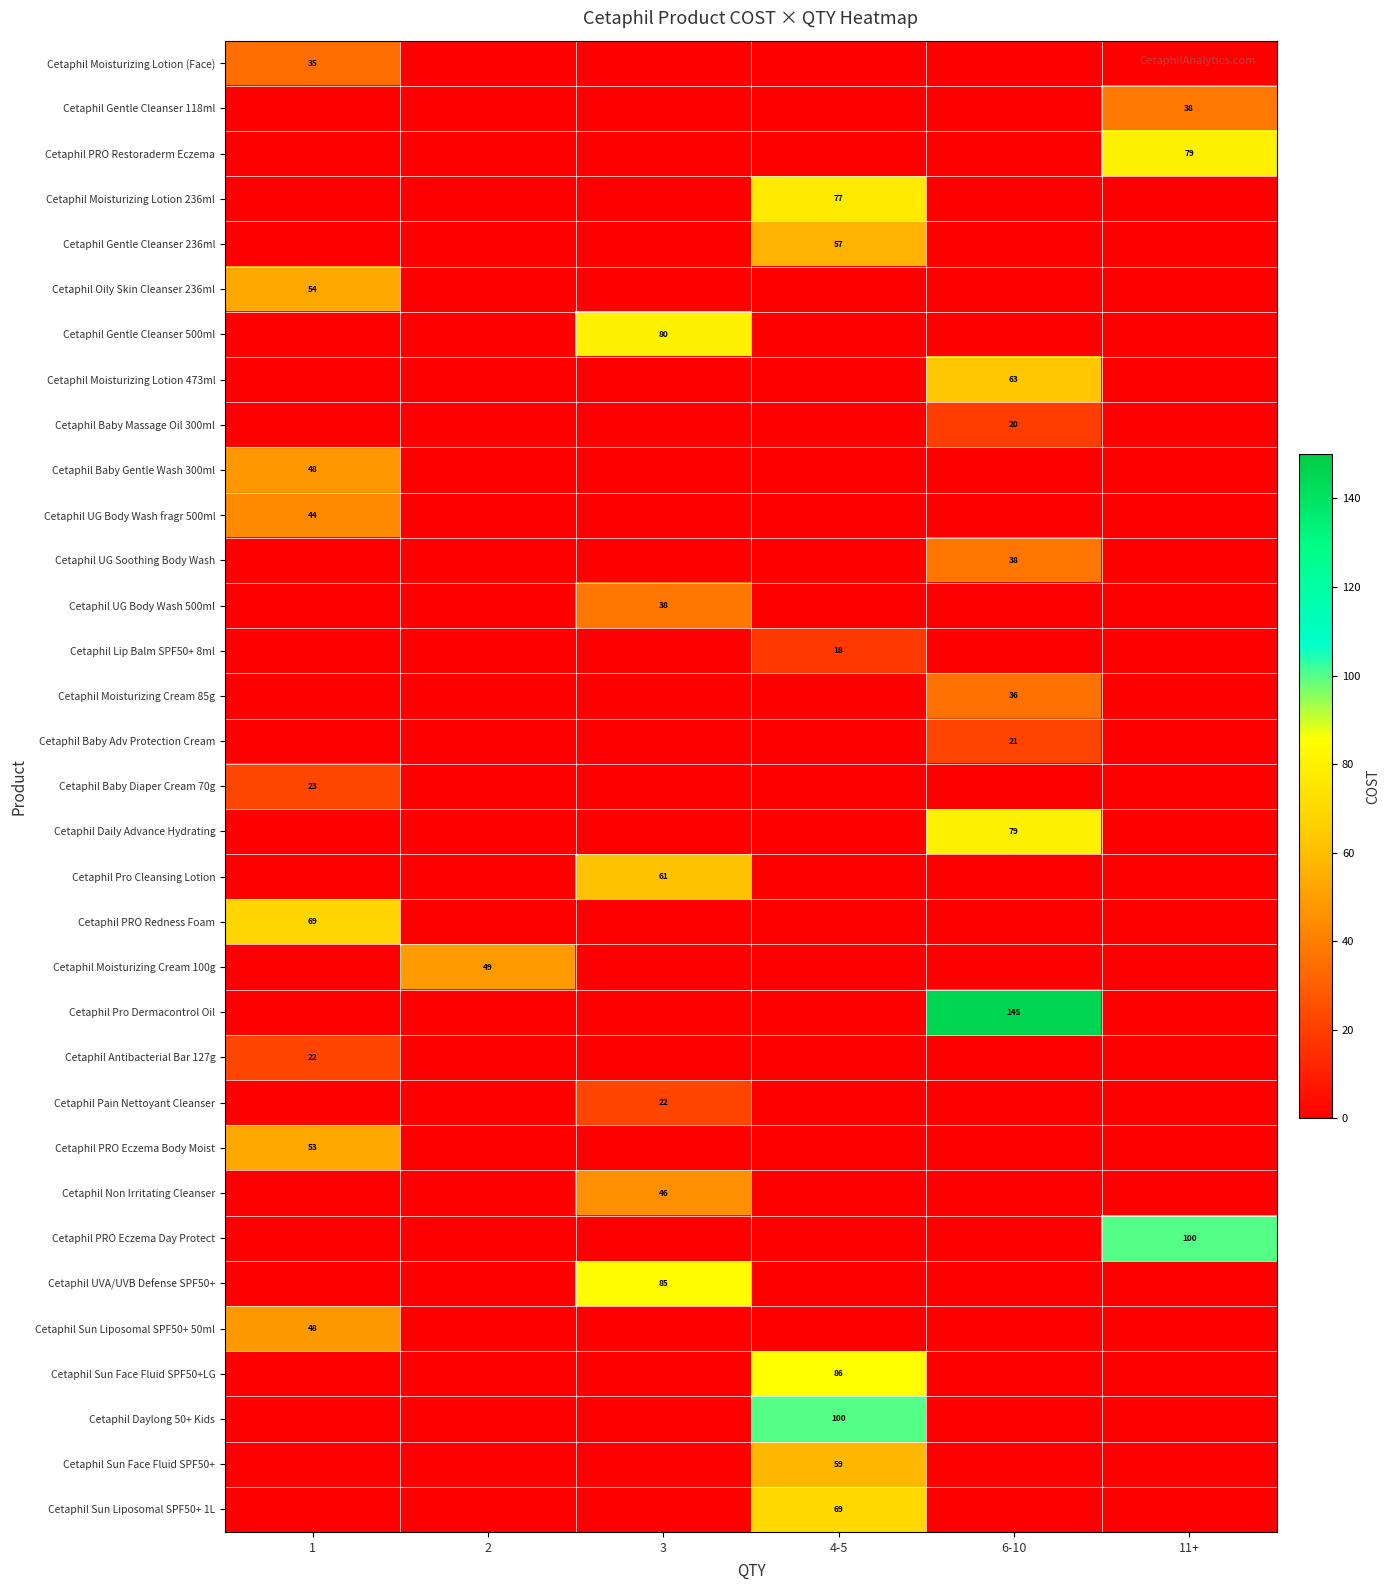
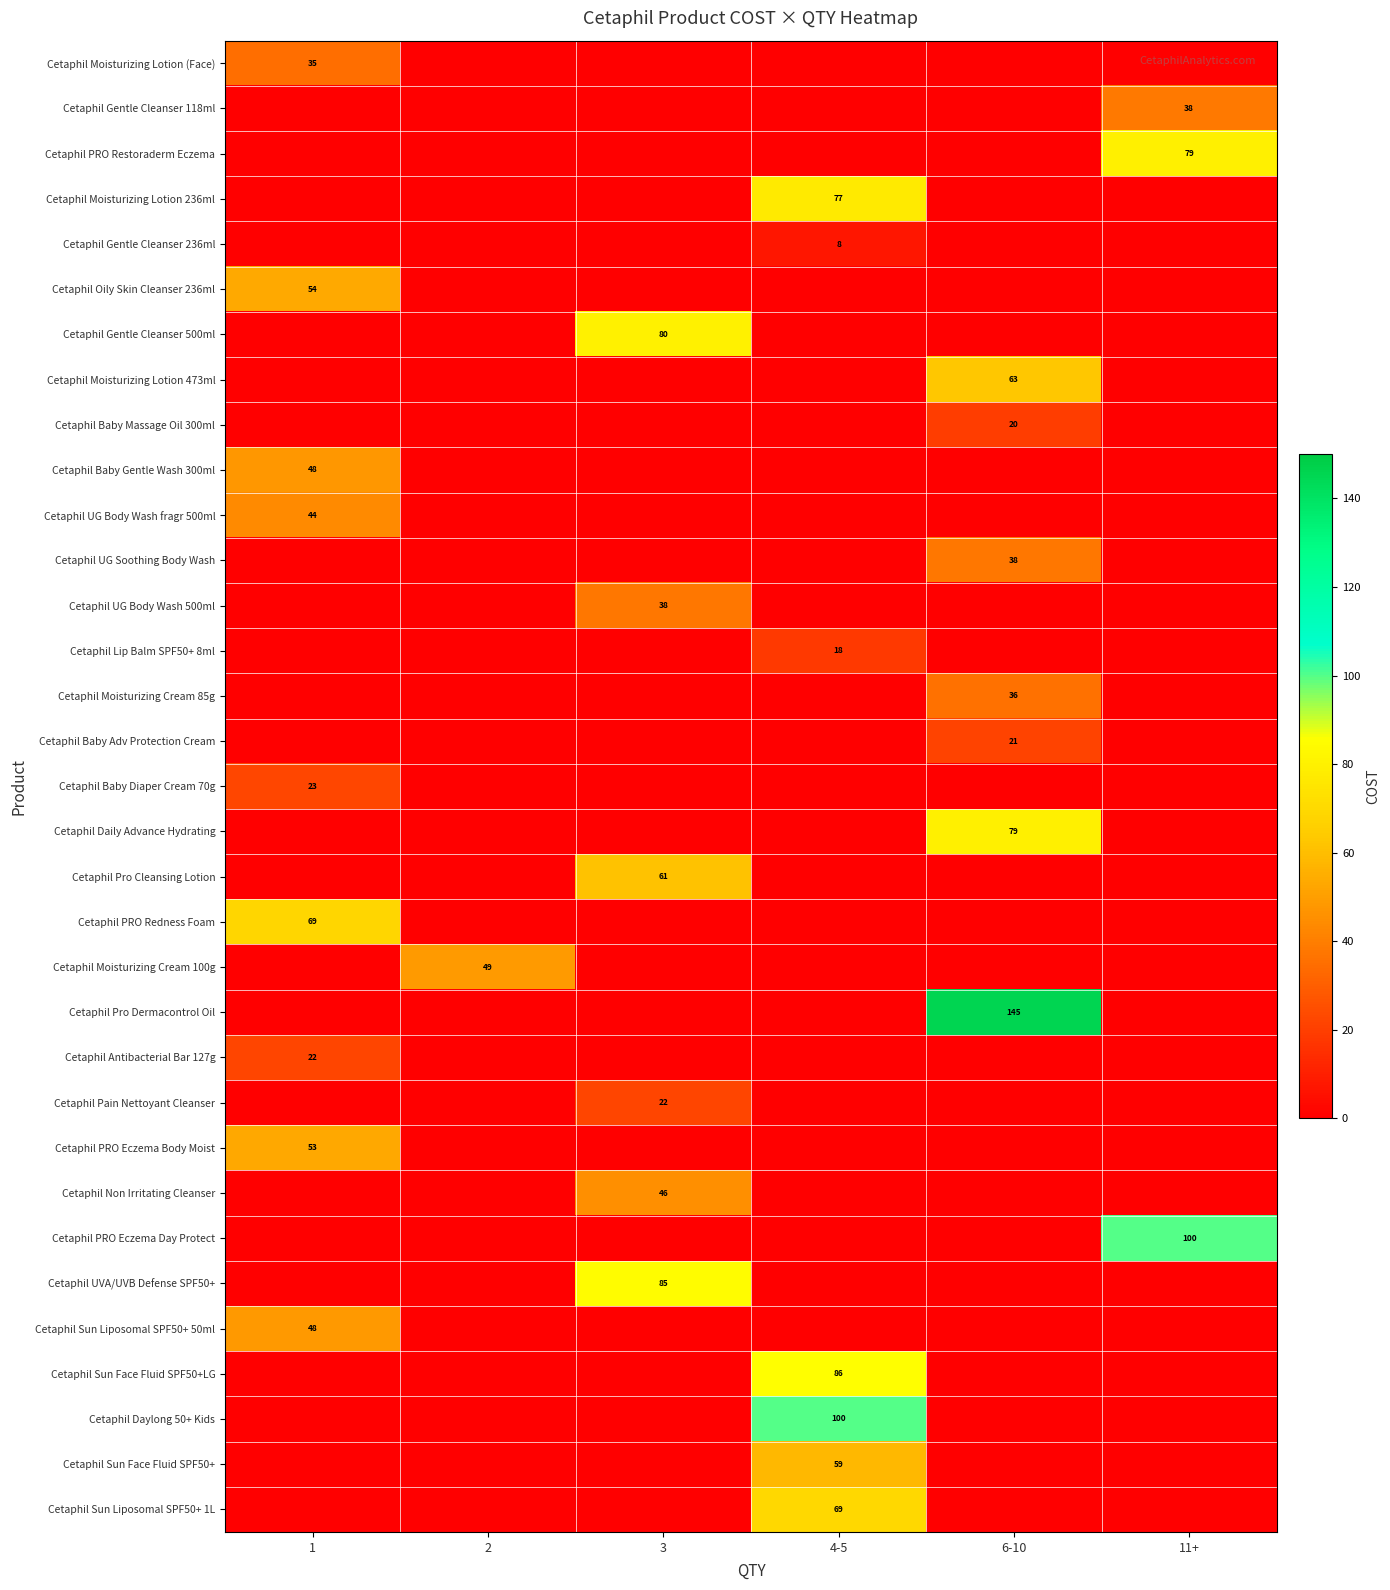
  {
    "Cetaphil Moisturizing Lotion (Face)": {
      "1": 35
    },
    "Cetaphil Gentle Cleanser 118ml": {
      "11+": 38
    },
    "Cetaphil PRO Restoraderm Eczema": {
      "11+": 79
    },
    "Cetaphil Moisturizing Lotion 236ml": {
      "4-5": 77
    },
    "Cetaphil Gentle Cleanser 236ml": {
-     "4-5": 57
+     "4-5": 8
    },
    "Cetaphil Oily Skin Cleanser 236ml": {
      "1": 54
    },
    "Cetaphil Gentle Cleanser 500ml": {
      "3": 80
    },
    "Cetaphil Moisturizing Lotion 473ml": {
      "6-10": 63
    },
    "Cetaphil Baby Massage Oil 300ml": {
      "6-10": 20
    },
    "Cetaphil Baby Gentle Wash 300ml": {
      "1": 48
    },
    "Cetaphil UG Body Wash fragr 500ml": {
      "1": 44
    },
    "Cetaphil UG Soothing Body Wash": {
      "6-10": 38
    },
    "Cetaphil UG Body Wash 500ml": {
      "3": 38
    },
    "Cetaphil Lip Balm SPF50+ 8ml": {
      "4-5": 18
    },
    "Cetaphil Moisturizing Cream 85g": {
      "6-10": 36
    },
    "Cetaphil Baby Adv Protection Cream": {
      "6-10": 21
    },
    "Cetaphil Baby Diaper Cream 70g": {
      "1": 23
    },
    "Cetaphil Daily Advance Hydrating": {
      "6-10": 79
    },
    "Cetaphil Pro Cleansing Lotion": {
      "3": 61
    },
    "Cetaphil PRO Redness Foam": {
      "1": 69
    },
    "Cetaphil Moisturizing Cream 100g": {
      "2": 49
    },
    "Cetaphil Pro Dermacontrol Oil": {
      "6-10": 145
    },
    "Cetaphil Antibacterial Bar 127g": {
      "1": 22
    },
    "Cetaphil Pain Nettoyant Cleanser": {
      "3": 22
    },
    "Cetaphil PRO Eczema Body Moist": {
      "1": 53
    },
    "Cetaphil Non Irritating Cleanser": {
      "3": 46
    },
    "Cetaphil PRO Eczema Day Protect": {
      "11+": 100
    },
    "Cetaphil UVA/UVB Defense SPF50+": {
      "3": 85
    },
    "Cetaphil Sun Liposomal SPF50+ 50ml": {
      "1": 48
    },
    "Cetaphil Sun Face Fluid SPF50+LG": {
      "4-5": 86
    },
    "Cetaphil Daylong 50+ Kids": {
      "4-5": 100
    },
    "Cetaphil Sun Face Fluid SPF50+": {
      "4-5": 59
    },
    "Cetaphil Sun Liposomal SPF50+ 1L": {
      "4-5": 69
    }
  }
